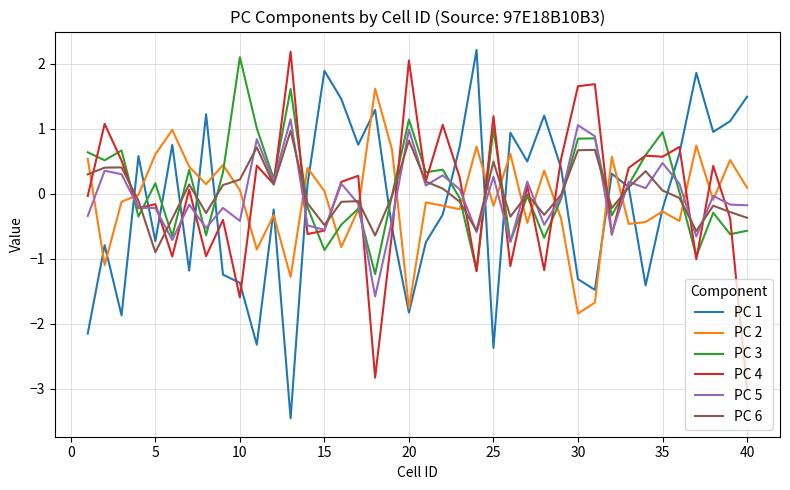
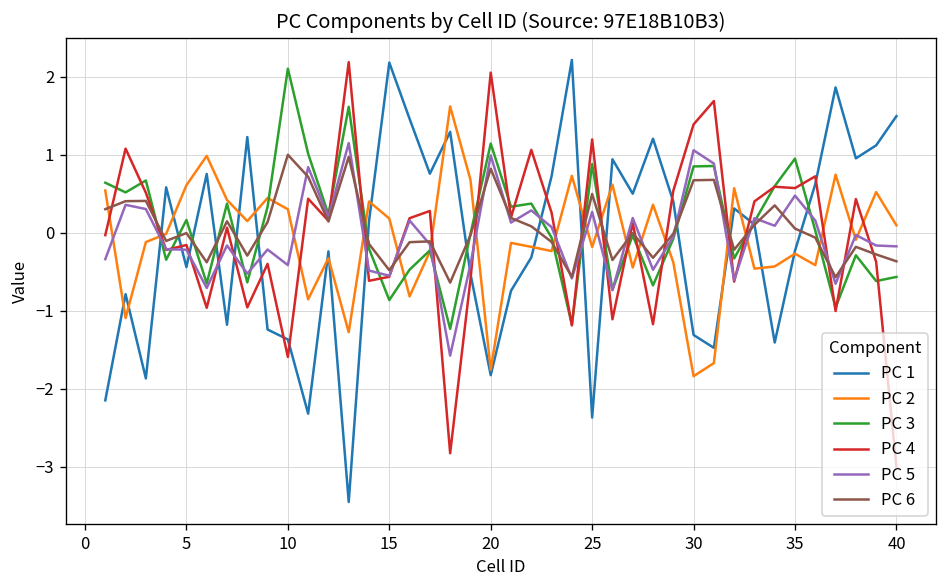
  {
    "PC 1": {
-     "5": -0.7,
+     "5": -0.4,
      "10": -1.4,
-     "15": 1.9,
+     "15": 2.2,
      "20": -1.8,
      "25": -2.4,
      "30": -1.3,
      "40": 1.5
    },
    "PC 2": {
      "5": 0.6,
-     "10": 0.1,
-     "15": 0.0,
+     "10": 0.3,
+     "15": 0.2,
      "20": -1.8,
      "25": -0.2,
      "30": -1.8,
      "40": 0.1
    },
    "PC 3": {
      "5": 0.2,
      "10": 2.1,
      "15": -0.9,
      "20": 1.1,
-     "25": 1.0,
+     "25": 0.9,
      "30": 0.8,
      "35": 0.9,
      "40": -0.6
    },
    "PC 4": {
      "5": -0.2,
      "10": -1.6,
      "20": 2.1,
      "25": 1.2,
-     "30": 1.7,
+     "30": 1.4,
      "35": 0.6
    },
    "PC 5": {
      "5": -0.2,
      "10": -0.4,
      "20": 1.0,
      "25": 0.3,
      "30": 1.1,
      "35": 0.5,
      "40": -0.2
    },
    "PC 6": {
-     "5": -0.9,
-     "10": 0.2,
+     "5": 0.0,
+     "10": 1.0,
      "15": -0.5,
      "20": 0.8,
      "25": 0.5,
      "30": 0.7,
      "35": 0.1,
      "40": -0.4
    }
  }
